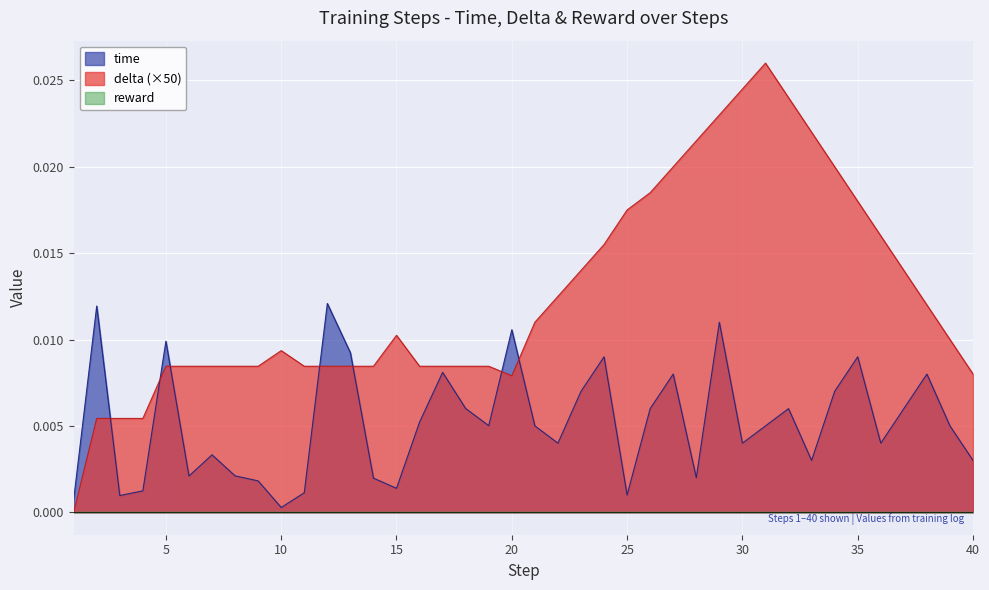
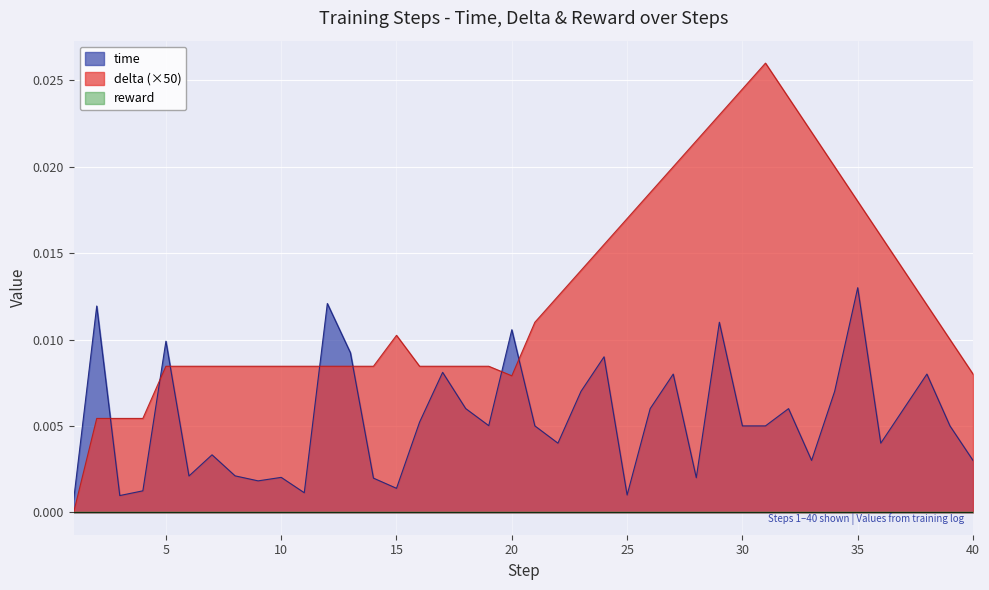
  {
    "time": {
      "5": 0.0099,
-     "10": 0.0003,
+     "10": 0.0020,
      "15": 0.0014,
      "20": 0.0106,
      "25": 0.0010,
-     "30": 0.004,
-     "35": 0.009,
+     "30": 0.005,
+     "35": 0.013,
      "40": 0.0030
    },
    "delta (×50)": {
      "5": 0.0085,
-     "10": 0.0094,
+     "10": 0.0085,
      "15": 0.0102,
      "20": 0.0079,
-     "25": 0.0175,
+     "25": 0.0170,
      "30": 0.0245,
      "35": 0.0180,
      "40": 0.0080
    },
    "reward": {
      "5": 0.0000,
      "10": 0.0000,
      "15": 0.0000,
      "20": 0.0000,
      "25": 0.0000,
      "30": 0.0000,
      "40": 0.0000
    }
  }
